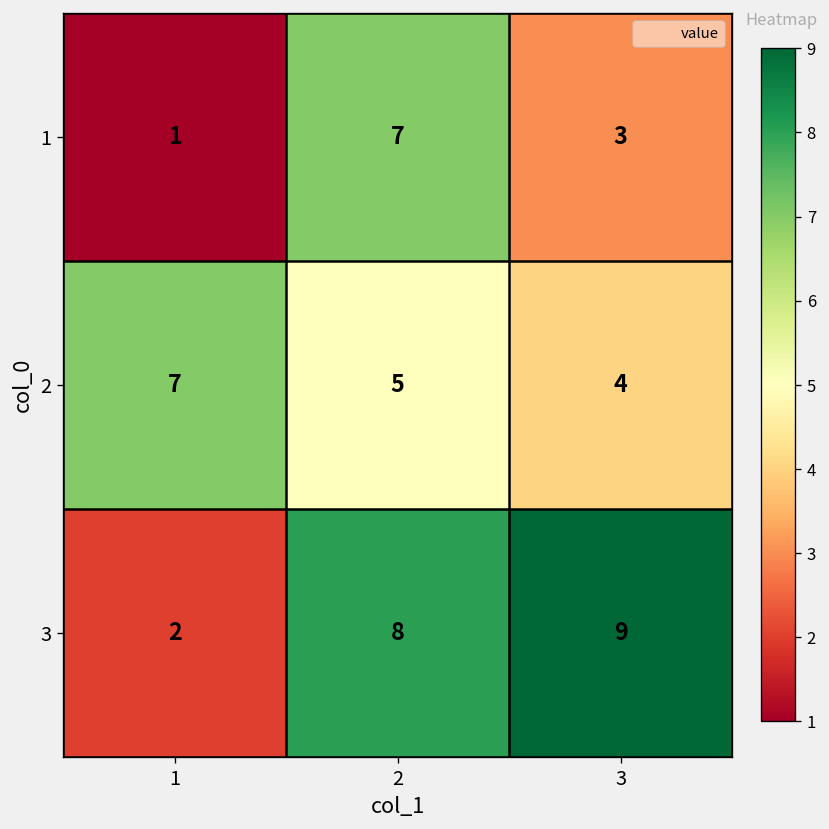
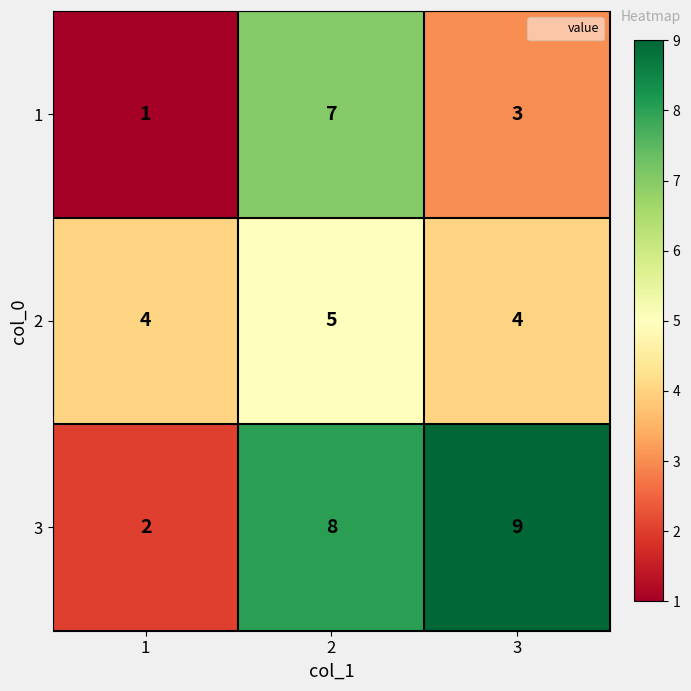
  {
    "1": {
      "1": 1,
      "2": 7,
      "3": 3
    },
    "2": {
-     "1": 7,
+     "1": 4,
      "2": 5,
      "3": 4
    },
    "3": {
      "1": 2,
      "2": 8,
      "3": 9
    }
  }
